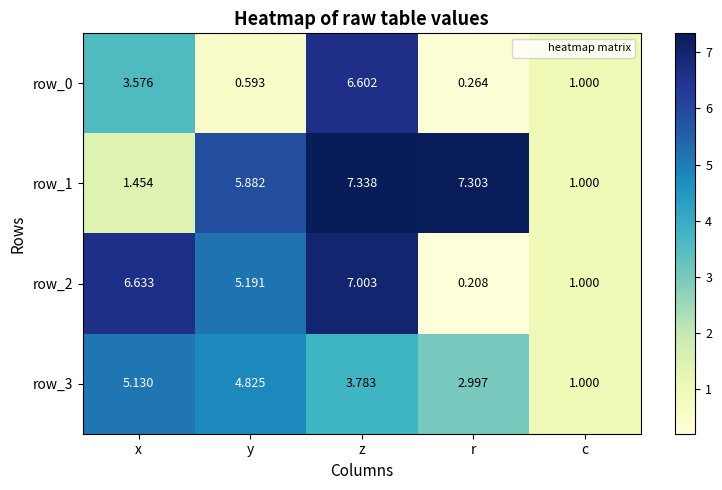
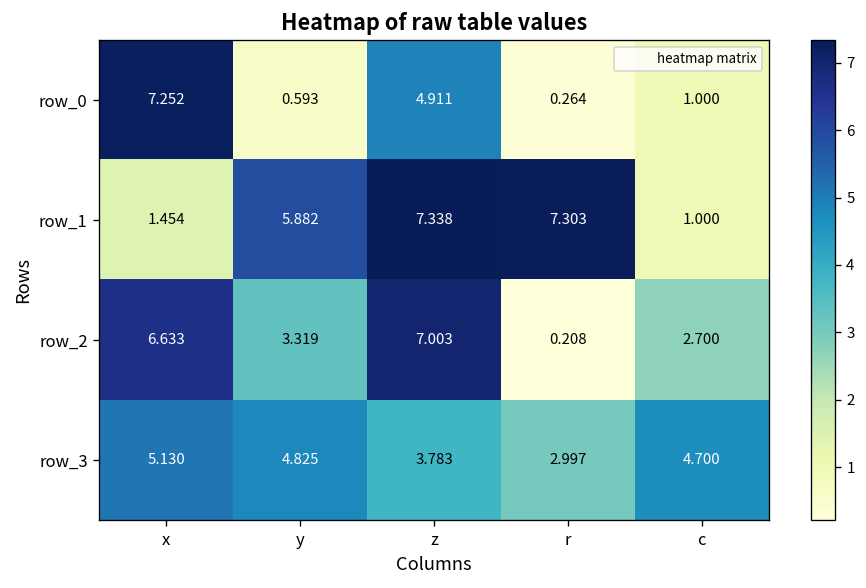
  {
    "row_0": {
-     "x": 3.576,
+     "x": 7.252,
      "y": 0.593,
-     "z": 6.602,
+     "z": 4.911,
      "r": 0.264,
      "c": 1.000
    },
    "row_1": {
      "x": 1.454,
      "y": 5.882,
      "z": 7.338,
      "r": 7.303,
      "c": 1.000
    },
    "row_2": {
      "x": 6.633,
-     "y": 5.191,
+     "y": 3.319,
      "z": 7.003,
      "r": 0.208,
-     "c": 1.000
+     "c": 2.700
    },
    "row_3": {
      "x": 5.130,
      "y": 4.825,
      "z": 3.783,
      "r": 2.997,
-     "c": 1.000
+     "c": 4.700
    }
  }
